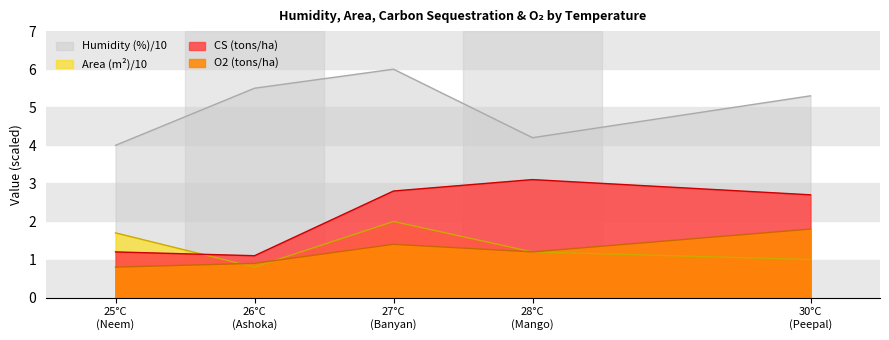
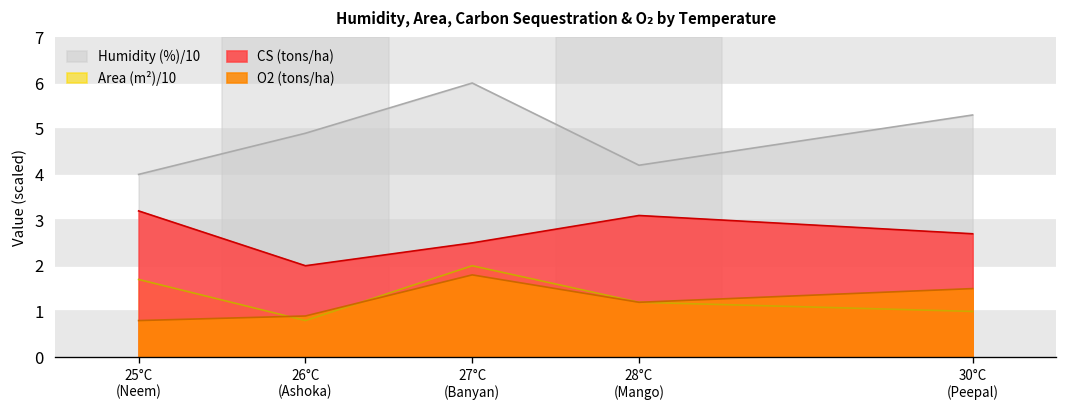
  {
    "Humidity (%)/10": {
      "25°C (Neem)": 4.0,
-     "26°C (Ashoka)": 5.5,
+     "26°C (Ashoka)": 4.9,
      "27°C (Banyan)": 6.0,
      "28°C (Mango)": 4.2,
      "30°C (Peepal)": 5.3
    },
    "Area (m²)/10": {
      "25°C (Neem)": 1.7,
      "26°C (Ashoka)": 0.8,
      "27°C (Banyan)": 2.0,
      "30°C (Peepal)": 1.0
    },
    "CS (tons/ha)": {
-     "25°C (Neem)": 1.2,
-     "26°C (Ashoka)": 1.1,
-     "27°C (Banyan)": 2.8,
+     "25°C (Neem)": 3.2,
+     "26°C (Ashoka)": 2.0,
+     "27°C (Banyan)": 2.5,
      "28°C (Mango)": 3.1,
      "30°C (Peepal)": 2.7
    },
    "O2 (tons/ha)": {
      "25°C (Neem)": 0.8,
      "26°C (Ashoka)": 0.9,
-     "27°C (Banyan)": 1.4,
-     "30°C (Peepal)": 1.8
+     "27°C (Banyan)": 1.8,
+     "30°C (Peepal)": 1.5
    }
  }
